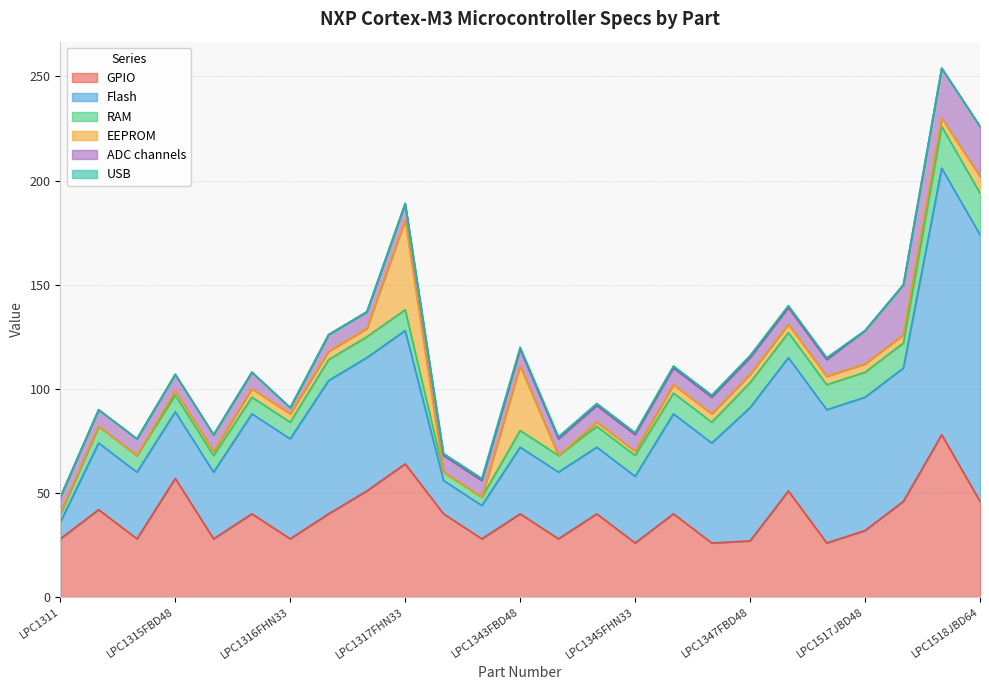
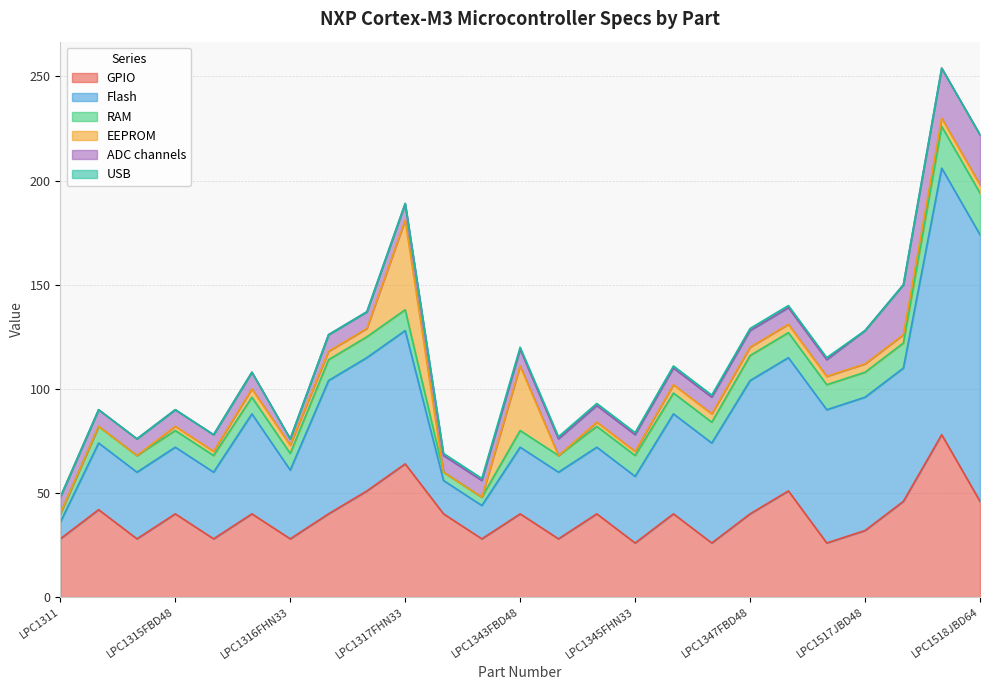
  {
    "GPIO": {
      "LPC1311": 28,
-     "LPC1315FBD48": 57,
+     "LPC1315FBD48": 40,
      "LPC1316FHN33": 28,
      "LPC1317FHN33": 64,
      "LPC1343FBD48": 40,
      "LPC1345FHN33": 26,
-     "LPC1347FBD48": 27,
+     "LPC1347FBD48": 40,
      "LPC1517JBD48": 32,
      "LPC1518JBD64": 46
    },
    "Flash": {
      "LPC1311": 8,
      "LPC1315FBD48": 32,
-     "LPC1316FHN33": 48,
+     "LPC1316FHN33": 33,
      "LPC1317FHN33": 64,
      "LPC1343FBD48": 32,
      "LPC1345FHN33": 32,
      "LPC1347FBD48": 64,
      "LPC1517JBD48": 64,
      "LPC1518JBD64": 128
    },
    "EEPROM": {
      "LPC1315FBD48": 2,
      "LPC1316FHN33": 4,
      "LPC1317FHN33": 43,
      "LPC1343FBD48": 31,
      "LPC1345FHN33": 2,
      "LPC1347FBD48": 4,
      "LPC1517JBD48": 4,
-     "LPC1518JBD64": 8
+     "LPC1518JBD64": 4
    }
  }
